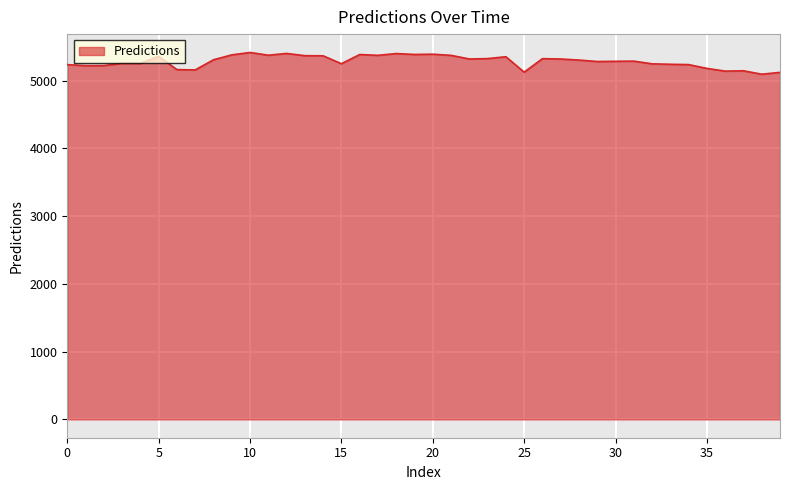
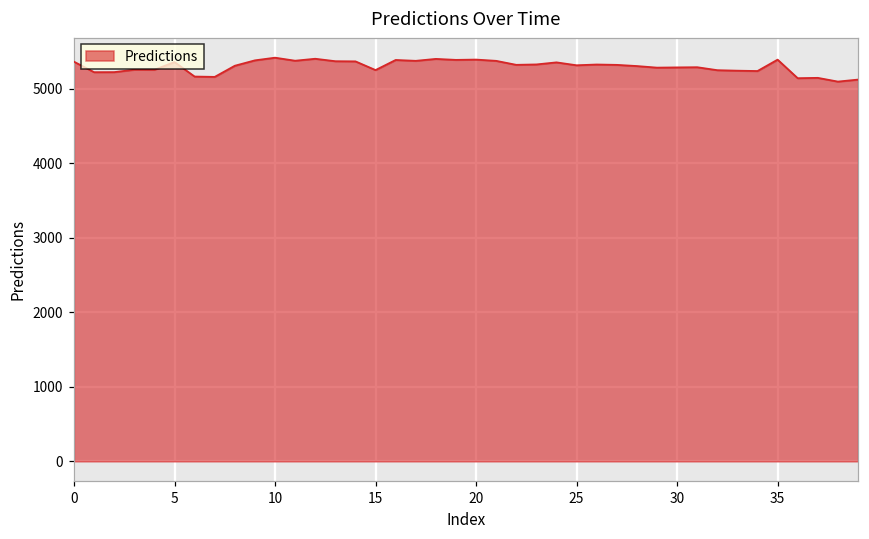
  {
-   "0": 5200,
+   "0": 5400,
    "10": 5400,
    "15": 5300,
    "20": 5400,
-   "25": 5100,
+   "25": 5300,
    "30": 5300,
-   "35": 5200
+   "35": 5400
  }
